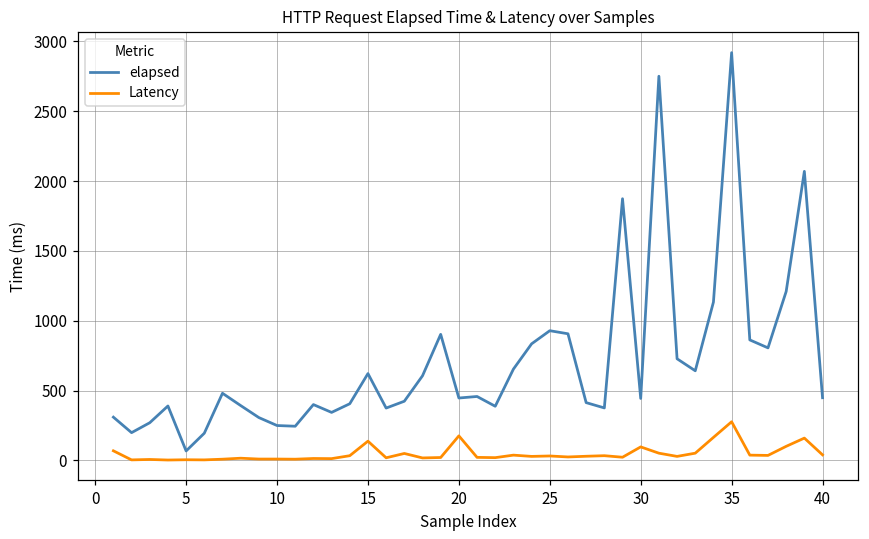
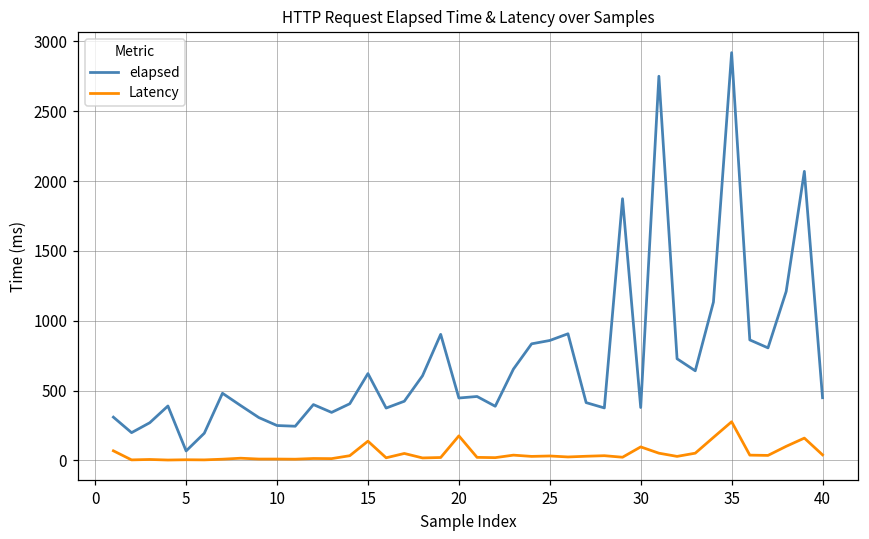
  {
    "elapsed": {
      "5": 70,
      "10": 250,
      "15": 620,
      "20": 450,
-     "25": 930,
-     "30": 440,
+     "25": 860,
+     "30": 380,
      "35": 2920,
      "40": 450
    },
    "Latency": {
      "5": 10,
      "10": 10,
      "15": 140,
      "20": 180,
      "25": 30,
      "30": 100,
      "35": 280,
      "40": 40
    }
  }
